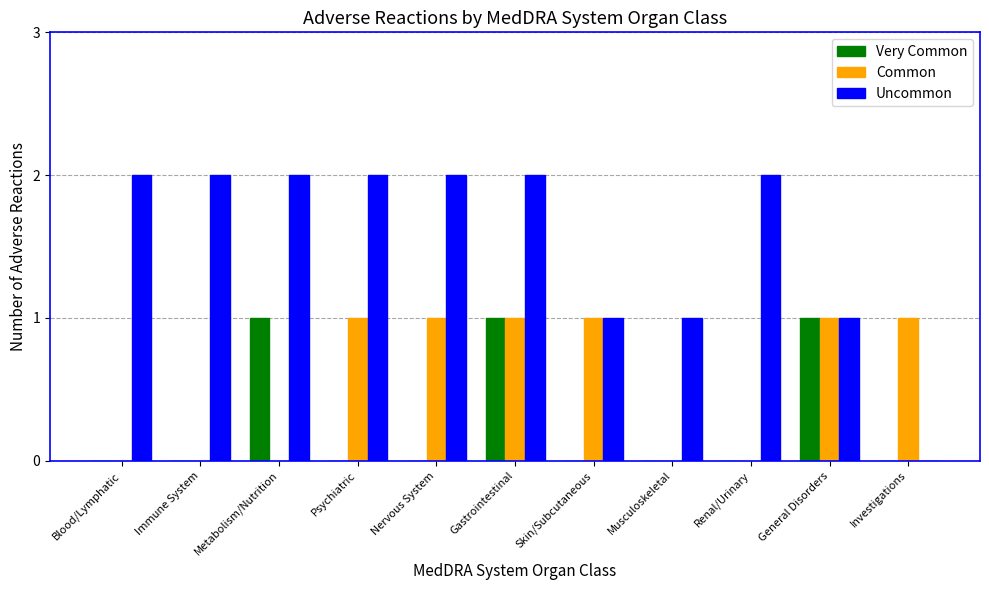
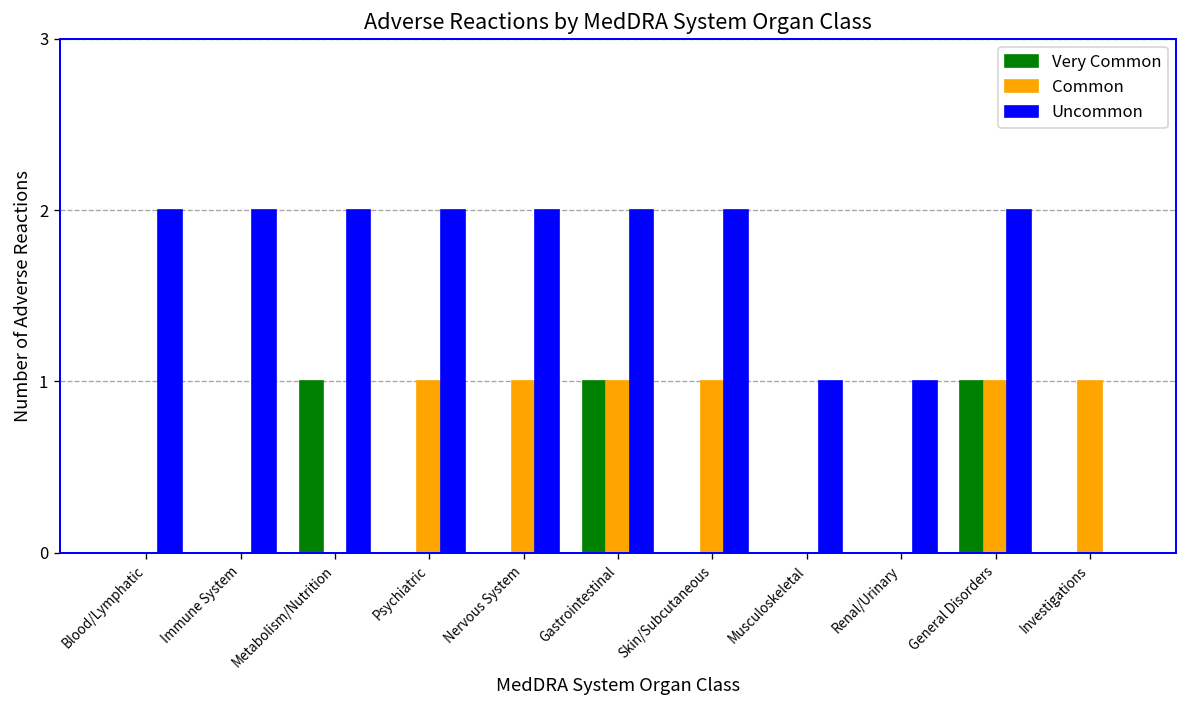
  {
    "Very Common": {
      "Blood/Lymphatic": 0,
      "Immune System": 0,
      "Metabolism/Nutrition": 1,
      "Psychiatric": 0,
      "Nervous System": 0,
      "Gastrointestinal": 1,
      "Skin/Subcutaneous": 0,
      "Musculoskeletal": 0,
      "Renal/Urinary": 0,
      "General Disorders": 1,
      "Investigations": 0
    },
    "Common": {
      "Blood/Lymphatic": 0,
      "Immune System": 0,
      "Metabolism/Nutrition": 0,
      "Psychiatric": 1,
      "Nervous System": 1,
      "Gastrointestinal": 1,
      "Skin/Subcutaneous": 1,
      "Musculoskeletal": 0,
      "Renal/Urinary": 0,
      "General Disorders": 1,
      "Investigations": 1
    },
    "Uncommon": {
      "Blood/Lymphatic": 2,
      "Immune System": 2,
      "Metabolism/Nutrition": 2,
      "Psychiatric": 2,
      "Nervous System": 2,
      "Gastrointestinal": 2,
-     "Skin/Subcutaneous": 1,
+     "Skin/Subcutaneous": 2,
      "Musculoskeletal": 1,
-     "Renal/Urinary": 2,
-     "General Disorders": 1,
+     "Renal/Urinary": 1,
+     "General Disorders": 2,
      "Investigations": 0
    }
  }
